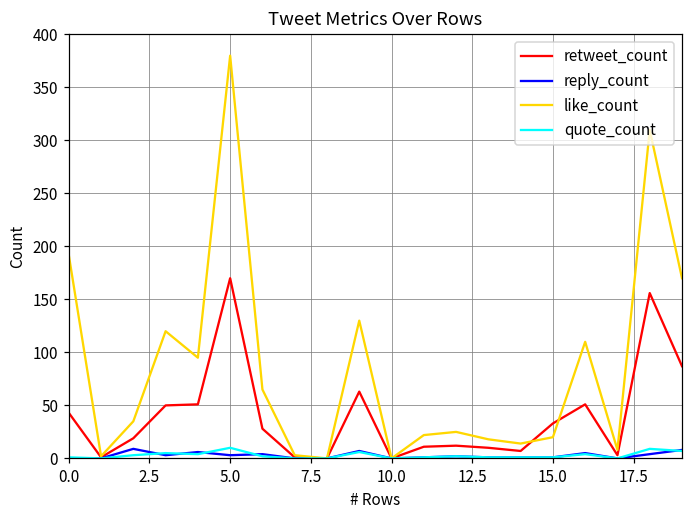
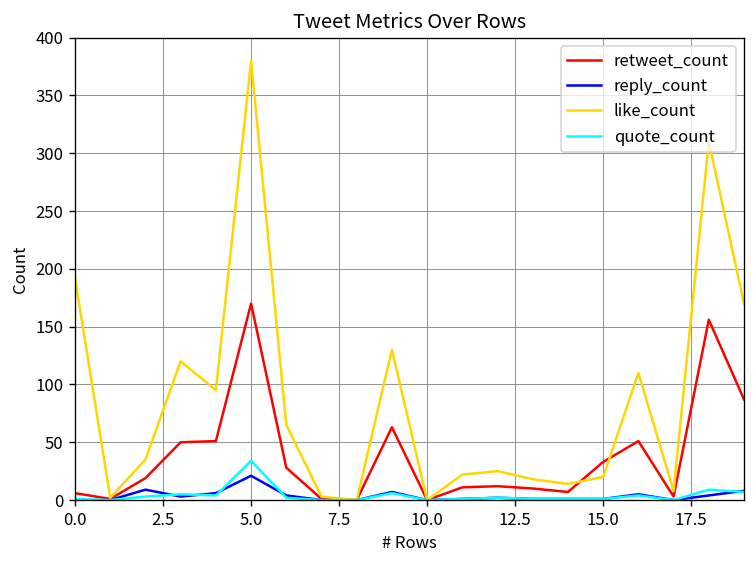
  {
    "retweet_count": {
-     "0.0": 40,
+     "0.0": 10,
      "5.0": 170,
      "15.0": 30
    },
    "reply_count": {
-     "5.0": 0
+     "5.0": 20
    },
    "like_count": {
      "0.0": 190,
      "5.0": 380,
      "15.0": 20
    },
    "quote_count": {
-     "5.0": 10
+     "5.0": 30
    }
  }
